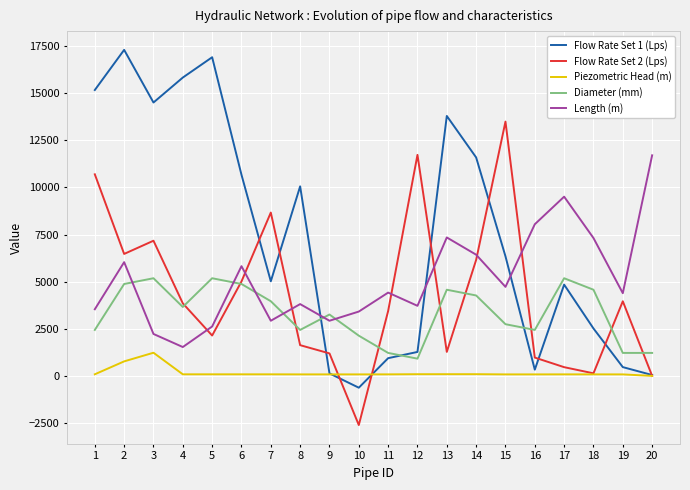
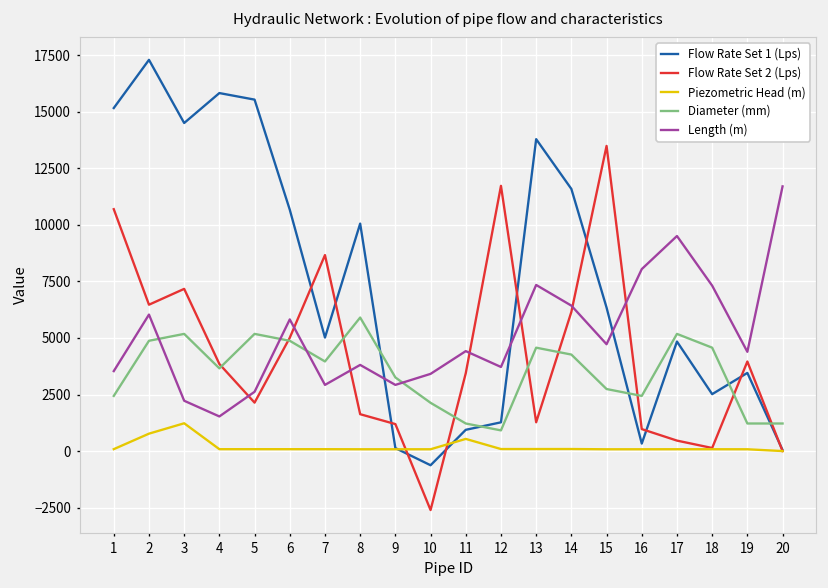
  {
    "Flow Rate Set 1 (Lps)": {
      "1": 15200,
      "2": 17300,
      "3": 14500,
      "4": 15800,
-     "5": 16900,
+     "5": 15500,
      "6": 10700,
      "7": 5000,
      "8": 10100,
      "10": -600,
      "11": 900,
      "12": 1300,
      "13": 13800,
      "14": 11600,
      "15": 6300,
      "16": 300,
      "17": 4800,
      "18": 2500,
-     "19": 500
+     "19": 3500
    },
    "Flow Rate Set 2 (Lps)": {
      "1": 10700,
      "2": 6500,
      "3": 7200,
      "4": 3800,
      "5": 2100,
      "7": 8700,
      "8": 1600,
      "9": 1200,
      "10": -2600,
      "11": 3400,
      "12": 11700,
      "13": 1300,
      "14": 6200,
      "15": 13500,
      "16": 1000,
      "17": 500,
      "19": 4000
    },
    "Piezometric Head (m)": {
      "1": 100,
      "2": 800,
      "3": 1200,
      "4": 100,
      "5": 100,
      "6": 100,
      "7": 100,
      "8": 100,
      "10": 100,
-     "11": 100,
+     "11": 500,
      "12": 100,
      "13": 100,
      "14": 100,
      "15": 100,
      "16": 100,
      "17": 100,
      "19": 100
    },
    "Diameter (mm)": {
      "1": 2400,
      "2": 4900,
      "3": 5200,
      "4": 3700,
      "5": 5200,
      "7": 4000,
-     "8": 2400,
+     "8": 5900,
      "9": 3300,
      "10": 2100,
      "11": 1200,
      "12": 900,
      "13": 4600,
      "14": 4300,
      "15": 2700,
      "16": 2400,
      "17": 5200,
      "18": 4600,
      "19": 1200,
      "20": 1200
    },
    "Length (m)": {
      "1": 3500,
      "2": 6000,
      "3": 2200,
      "4": 1500,
      "5": 2600,
      "6": 5800,
      "7": 2900,
      "8": 3800,
      "9": 2900,
      "10": 3400,
      "11": 4400,
      "12": 3700,
      "13": 7300,
      "14": 6400,
      "15": 4700,
      "16": 8000,
      "17": 9500,
      "18": 7300,
      "19": 4400,
      "20": 11700
    }
  }
